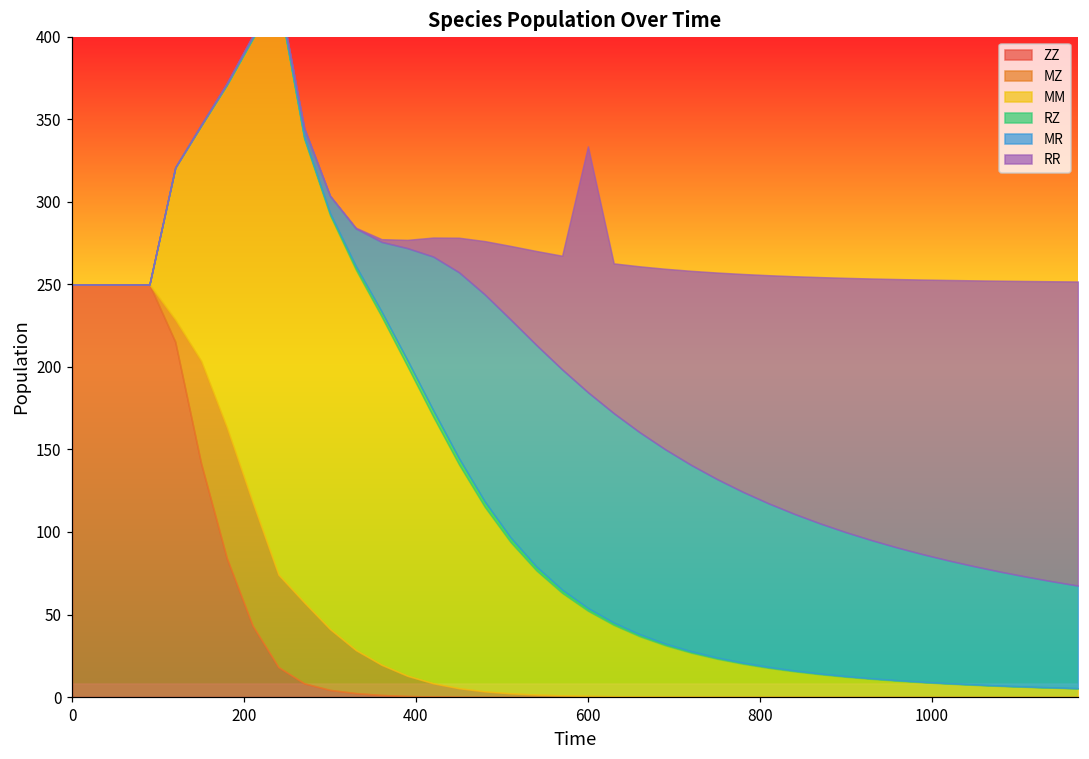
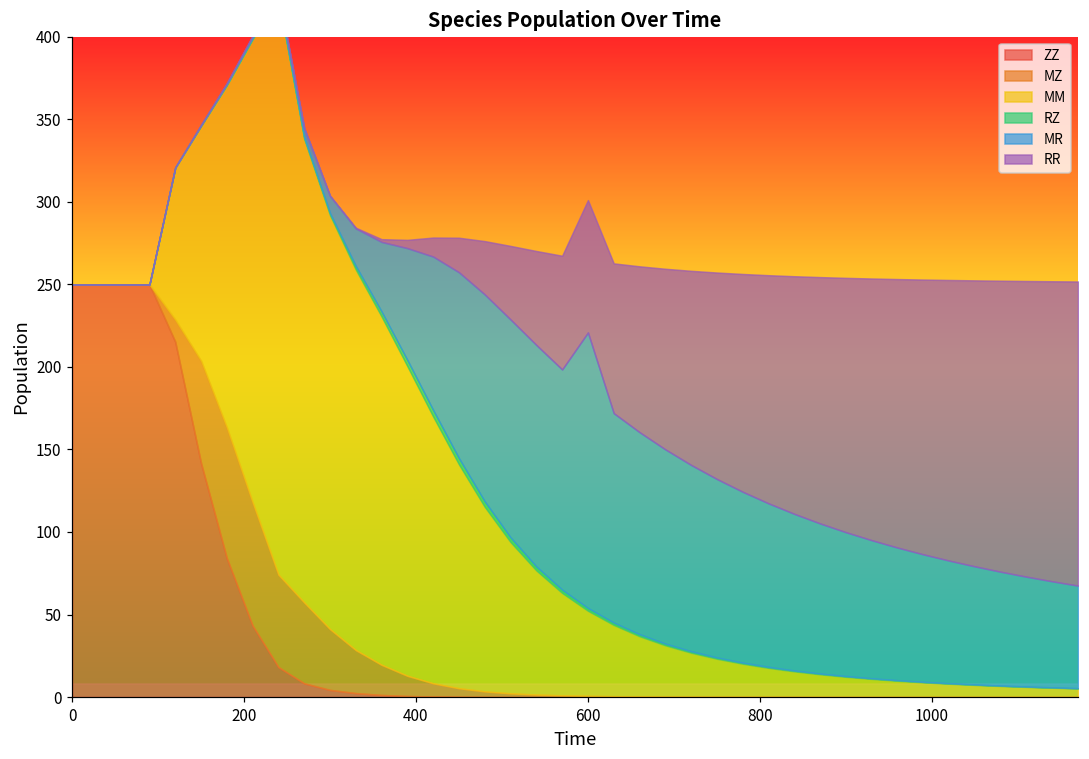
  {
    "MR": {
-     "600": 131
+     "600": 167
    },
    "RR": {
-     "600": 149
+     "600": 80
    }
  }
